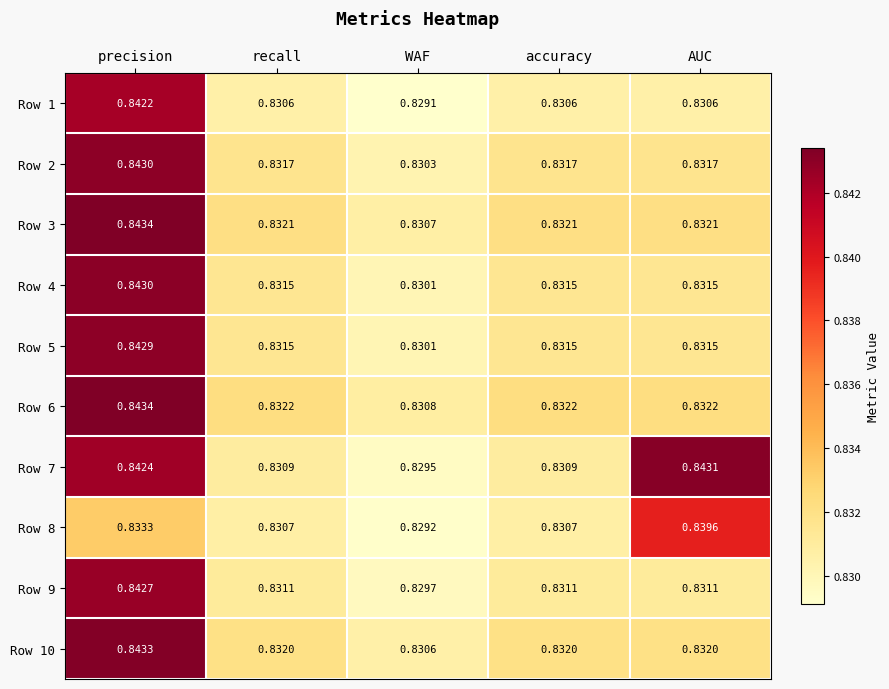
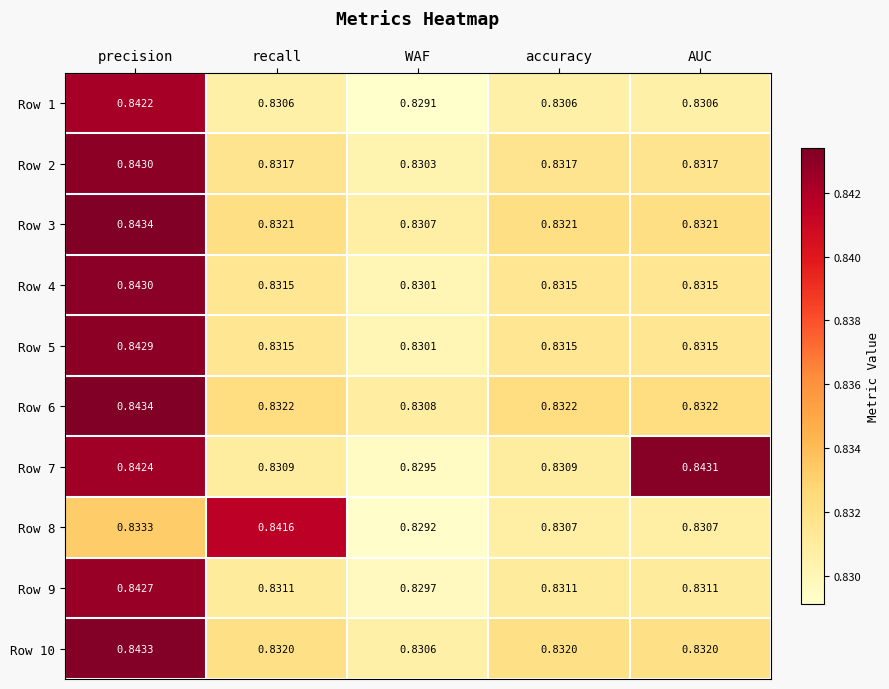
  {
    "Row 1": {
      "precision": 0.8422,
      "recall": 0.8306,
      "WAF": 0.8291,
      "accuracy": 0.8306,
      "AUC": 0.8306
    },
    "Row 2": {
      "precision": 0.8430,
      "recall": 0.8317,
      "WAF": 0.8303,
      "accuracy": 0.8317,
      "AUC": 0.8317
    },
    "Row 3": {
      "precision": 0.8434,
      "recall": 0.8321,
      "WAF": 0.8307,
      "accuracy": 0.8321,
      "AUC": 0.8321
    },
    "Row 4": {
      "precision": 0.8430,
      "recall": 0.8315,
      "WAF": 0.8301,
      "accuracy": 0.8315,
      "AUC": 0.8315
    },
    "Row 5": {
      "precision": 0.8429,
      "recall": 0.8315,
      "WAF": 0.8301,
      "accuracy": 0.8315,
      "AUC": 0.8315
    },
    "Row 6": {
      "precision": 0.8434,
      "recall": 0.8322,
      "WAF": 0.8308,
      "accuracy": 0.8322,
      "AUC": 0.8322
    },
    "Row 7": {
      "precision": 0.8424,
      "recall": 0.8309,
      "WAF": 0.8295,
      "accuracy": 0.8309,
      "AUC": 0.8431
    },
    "Row 8": {
      "precision": 0.8333,
-     "recall": 0.8307,
+     "recall": 0.8416,
      "WAF": 0.8292,
      "accuracy": 0.8307,
-     "AUC": 0.8396
+     "AUC": 0.8307
    },
    "Row 9": {
      "precision": 0.8427,
      "recall": 0.8311,
      "WAF": 0.8297,
      "accuracy": 0.8311,
      "AUC": 0.8311
    },
    "Row 10": {
      "precision": 0.8433,
      "recall": 0.8320,
      "WAF": 0.8306,
      "accuracy": 0.8320,
      "AUC": 0.8320
    }
  }
